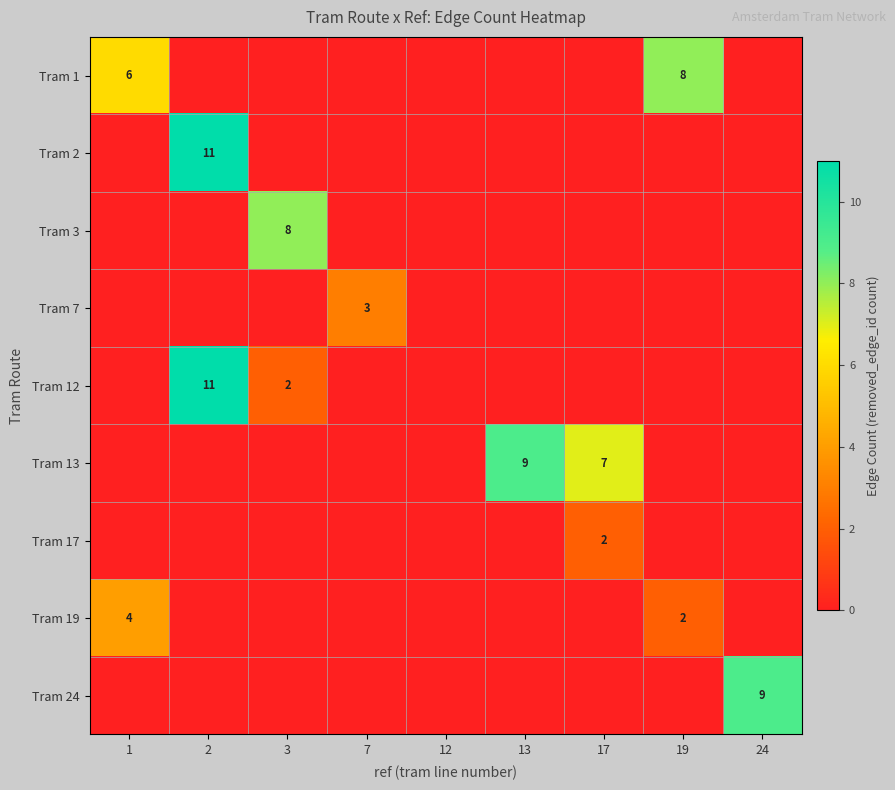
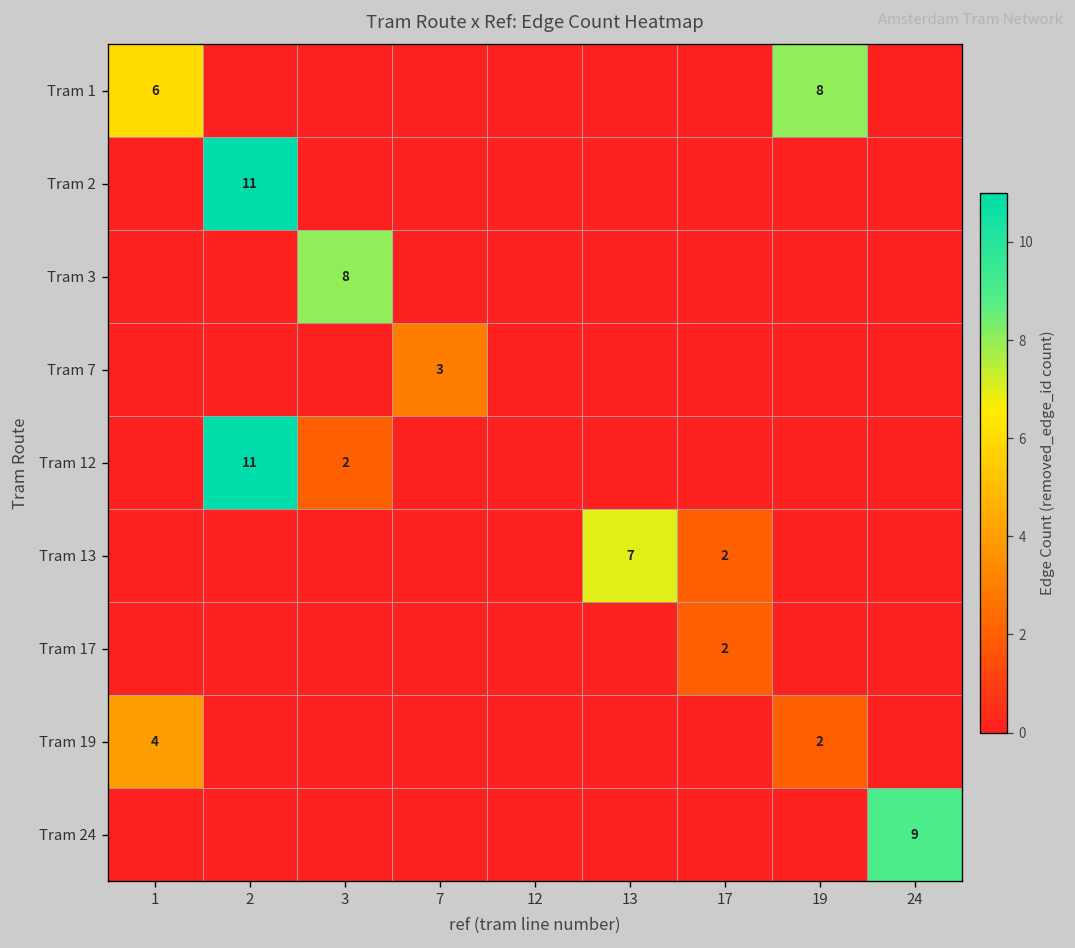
  {
    "Tram 1": {
      "1": 6,
      "19": 8
    },
    "Tram 2": {
      "2": 11
    },
    "Tram 3": {
      "3": 8
    },
    "Tram 7": {
      "7": 3
    },
    "Tram 12": {
      "2": 11,
      "3": 2
    },
    "Tram 13": {
-     "13": 9,
-     "17": 7
+     "13": 7,
+     "17": 2
    },
    "Tram 17": {
      "17": 2
    },
    "Tram 19": {
      "1": 4,
      "19": 2
    },
    "Tram 24": {
      "24": 9
    }
  }
